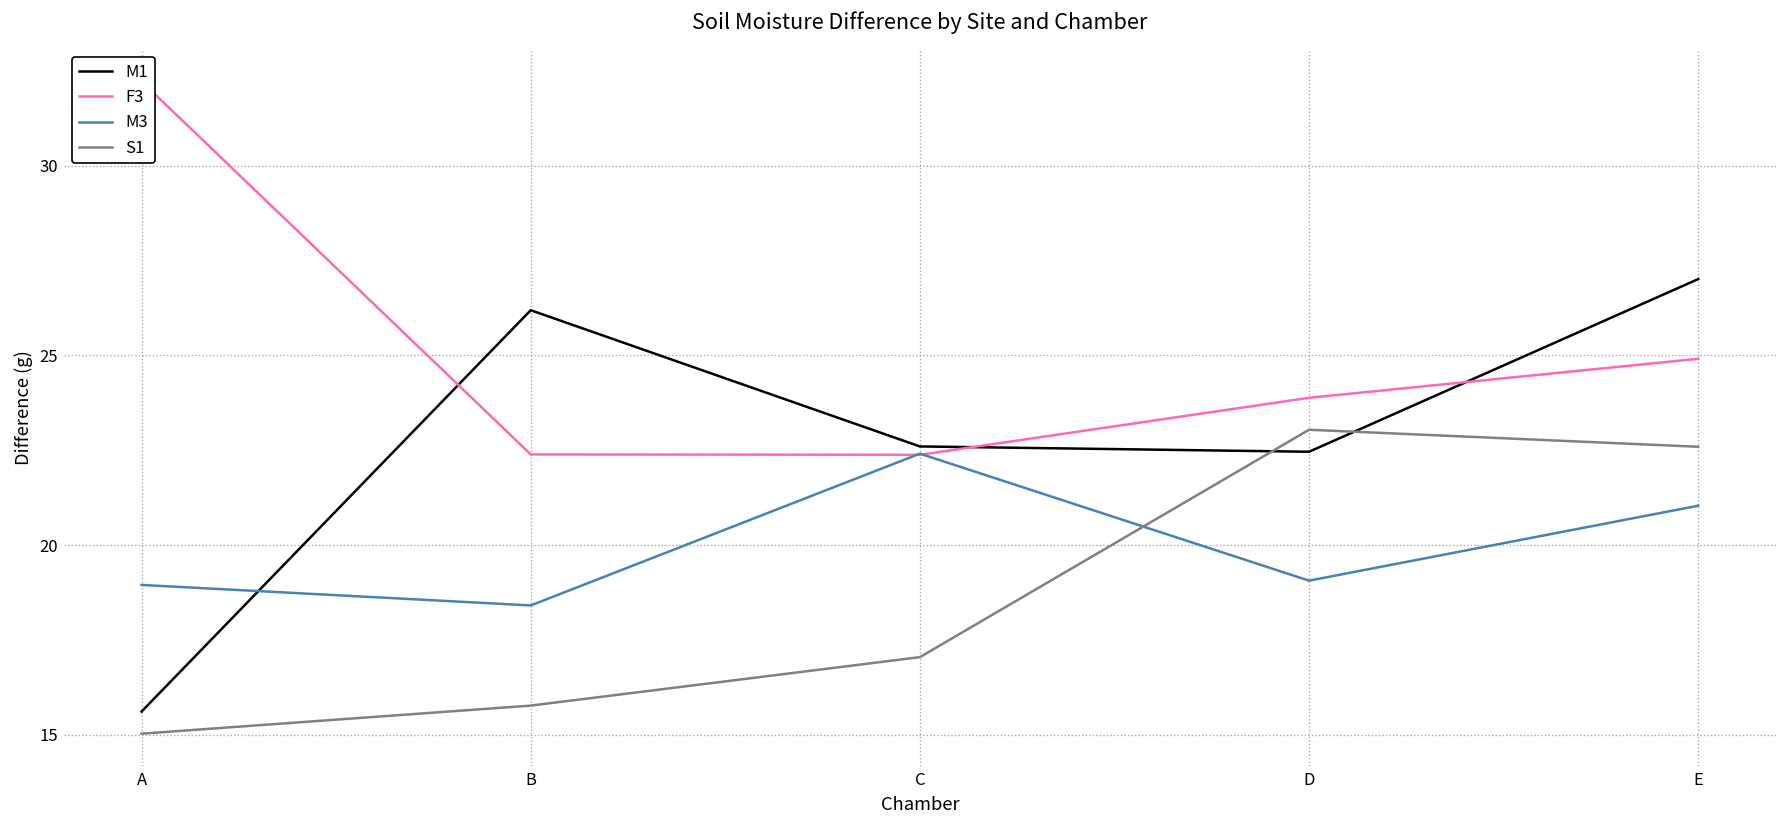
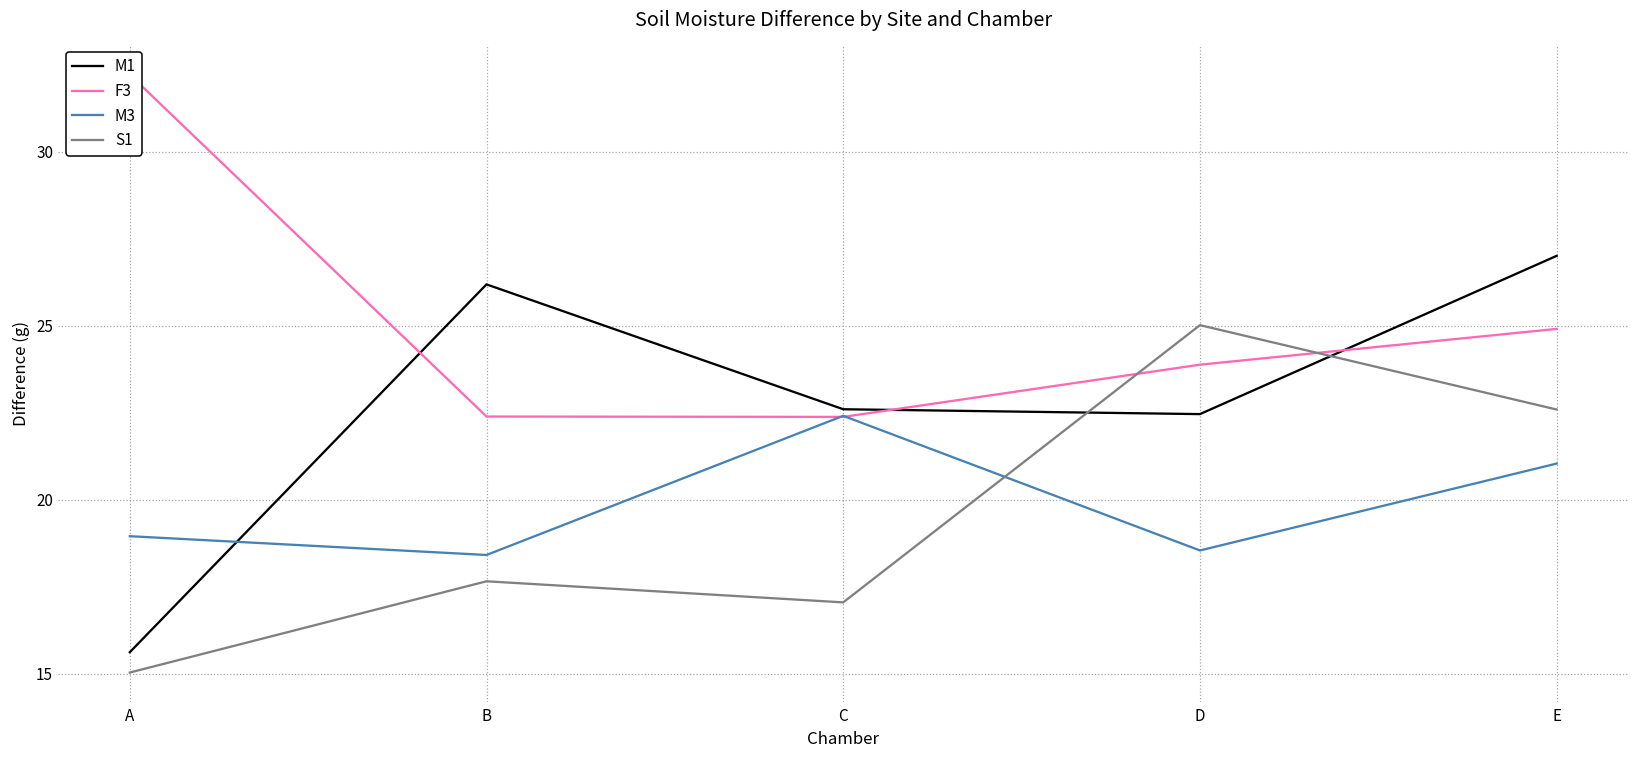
  {
    "M1": {
      "A": 15.6,
      "B": 26.2,
      "C": 22.6,
      "D": 22.5,
      "E": 27.0
    },
    "F3": {
      "B": 22.4,
      "D": 23.9,
      "E": 24.9
    },
    "M3": {
      "A": 19.0,
      "B": 18.4,
-     "D": 19.1,
+     "D": 18.5,
      "E": 21.0
    },
    "S1": {
      "A": 15.0,
-     "B": 15.8,
+     "B": 17.7,
      "C": 17.0,
-     "D": 23.0,
+     "D": 25.0,
      "E": 22.6
    }
  }
